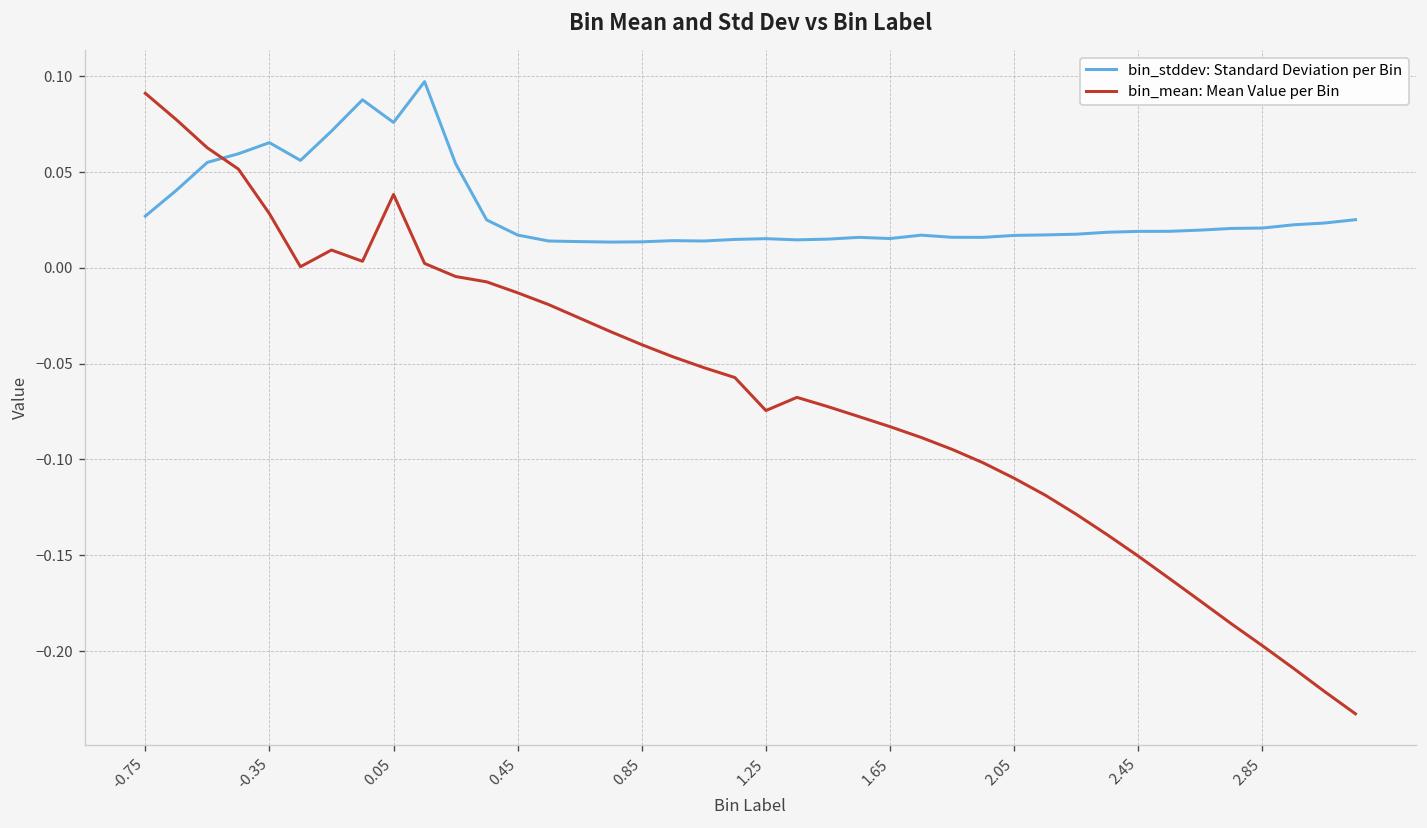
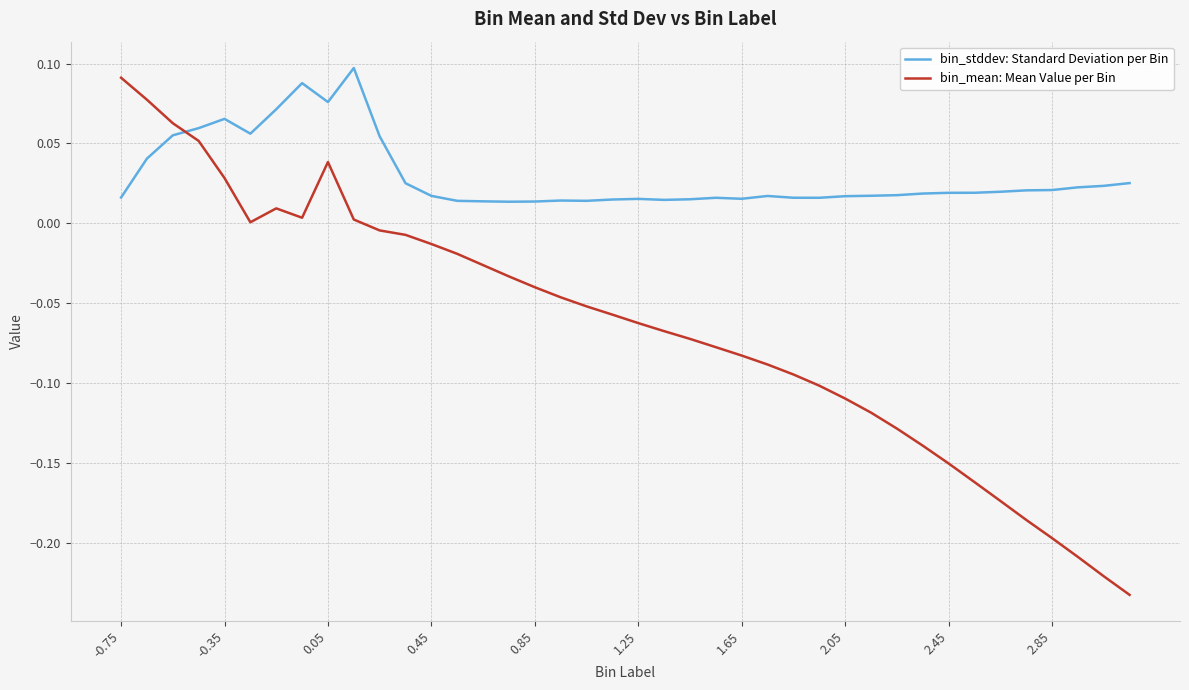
  {
    "bin_stddev: Standard Deviation per Bin": {
-     "-0.75": 0.027,
+     "-0.75": 0.016,
      "-0.35": 0.065,
      "0.05": 0.076,
      "0.45": 0.017,
      "0.85": 0.014,
      "1.25": 0.015,
      "1.65": 0.015,
      "2.05": 0.017,
      "2.45": 0.019,
      "2.85": 0.021
    },
    "bin_mean: Mean Value per Bin": {
      "-0.75": 0.091,
      "-0.35": 0.028,
      "0.05": 0.038,
      "0.45": -0.013,
      "0.85": -0.040,
-     "1.25": -0.074,
+     "1.25": -0.063,
      "1.65": -0.083,
      "2.05": -0.110,
      "2.45": -0.150,
      "2.85": -0.197
    }
  }
